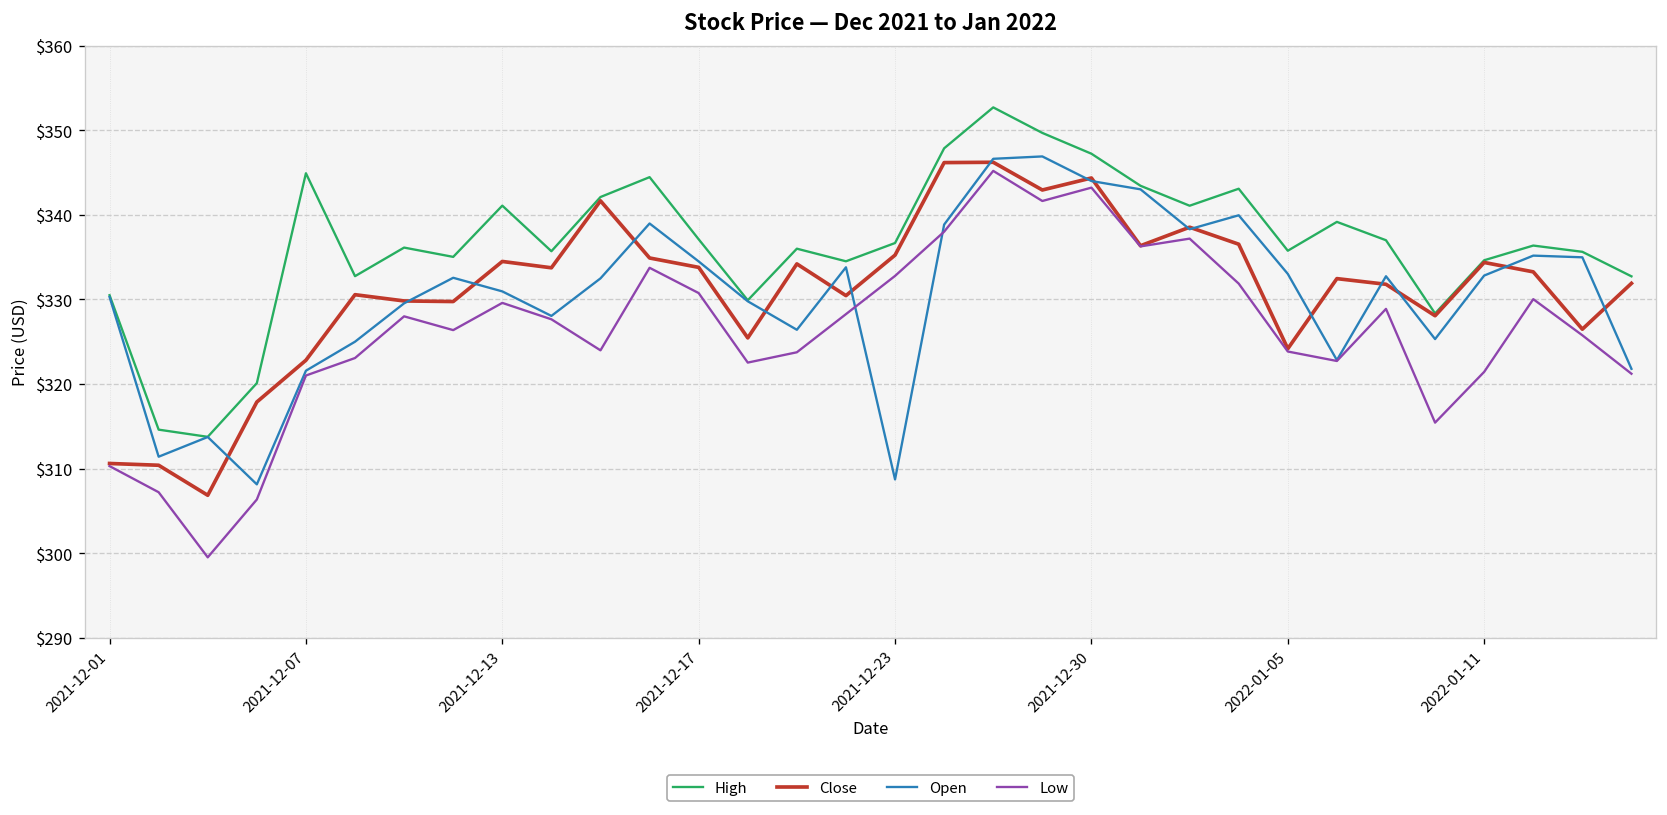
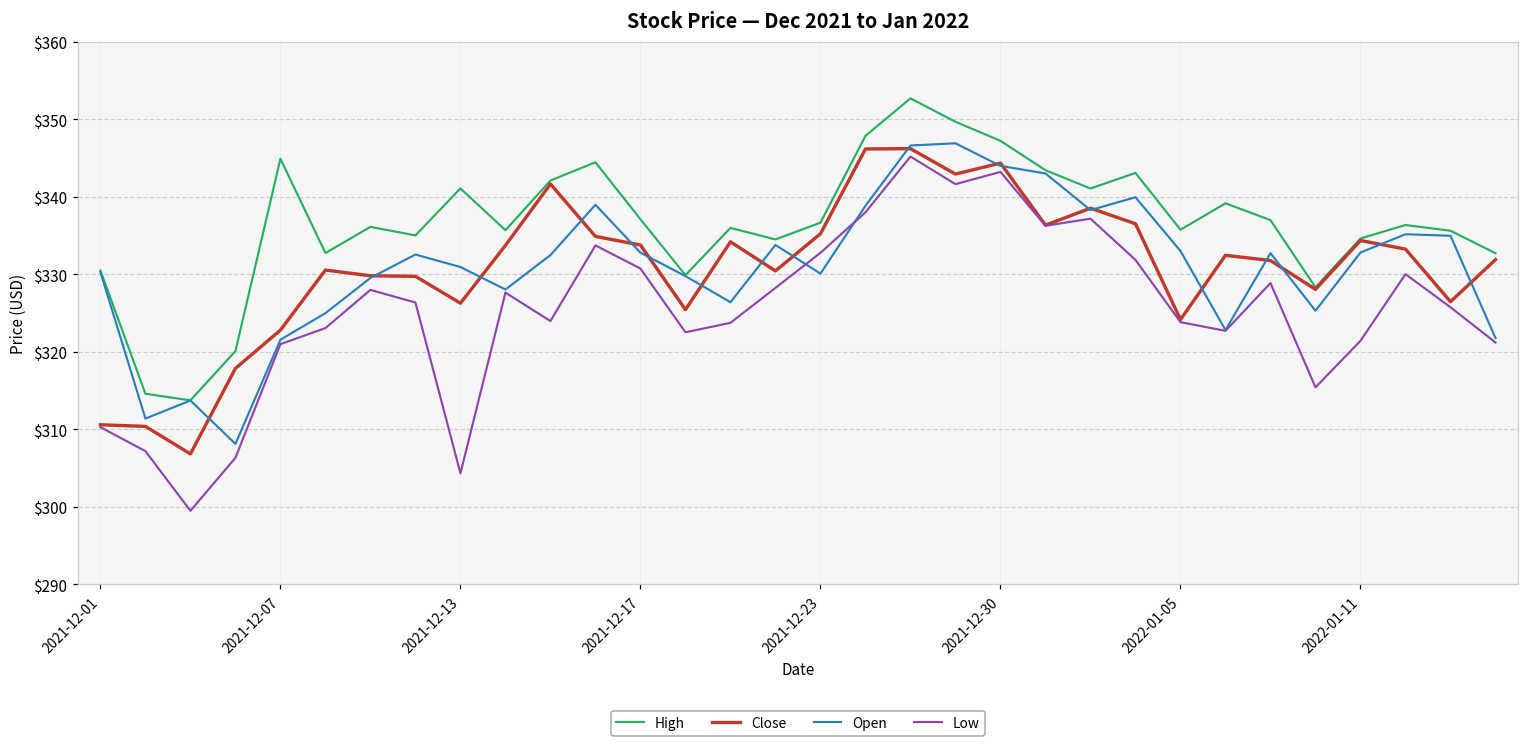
  {
    "High": {
      "2021-12-07": "$345",
      "2021-12-13": "$341",
      "2021-12-17": "$337",
      "2021-12-23": "$337",
      "2021-12-30": "$347",
      "2022-01-05": "$336"
    },
    "Close": {
      "2021-12-07": "$323",
-     "2021-12-13": "$334",
+     "2021-12-13": "$326",
      "2021-12-17": "$334",
      "2021-12-23": "$335"
    },
    "Open": {
      "2021-12-07": "$322",
      "2021-12-13": "$331",
-     "2021-12-17": "$334",
-     "2021-12-23": "$309",
+     "2021-12-17": "$333",
+     "2021-12-23": "$330",
      "2022-01-05": "$333",
      "2022-01-11": "$333"
    },
    "Low": {
      "2021-12-07": "$321",
-     "2021-12-13": "$330",
+     "2021-12-13": "$304",
      "2021-12-17": "$331",
      "2021-12-23": "$333",
      "2021-12-30": "$343",
      "2022-01-11": "$321"
    }
  }
